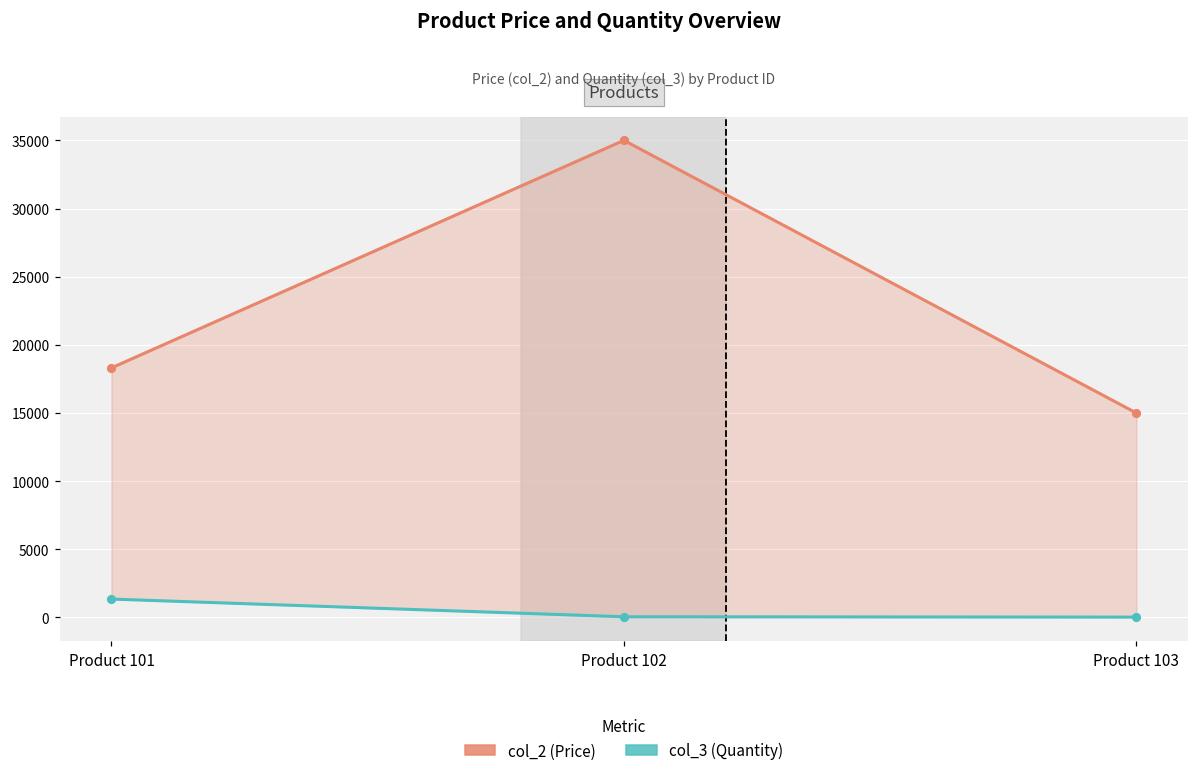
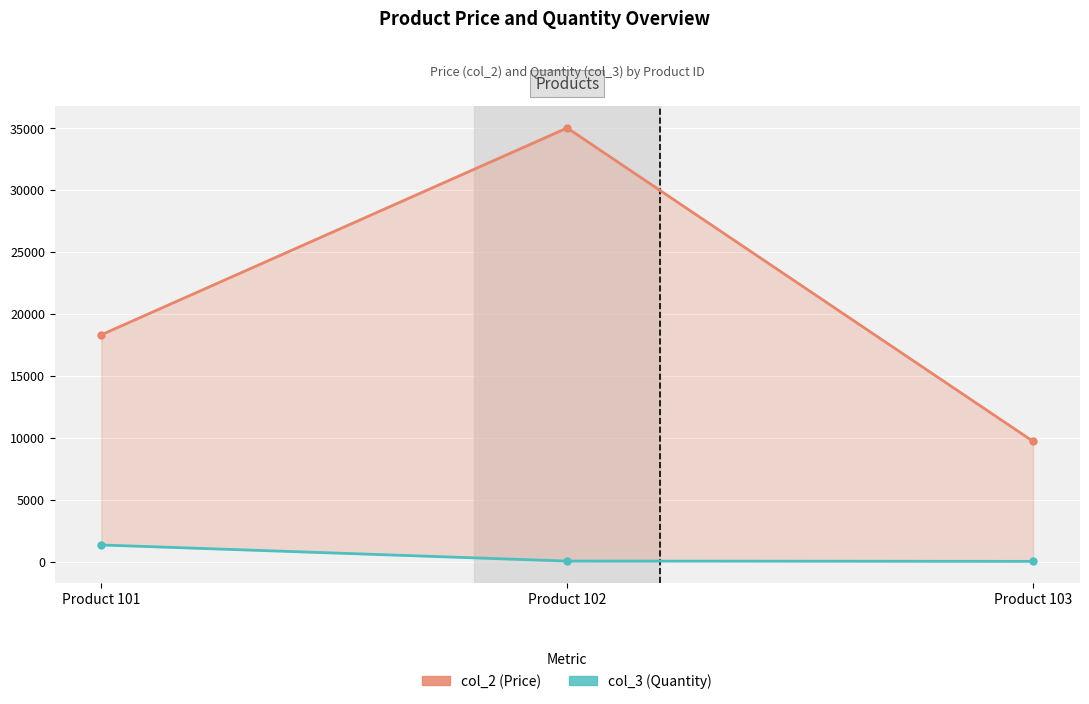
  {
    "col_2 (Price)": {
      "Product 101": 18300,
      "Product 102": 35000,
-     "Product 103": 15000
+     "Product 103": 9700
    },
    "col_3 (Quantity)": {
      "Product 101": 1300,
      "Product 102": 100,
      "Product 103": 0
    }
  }
